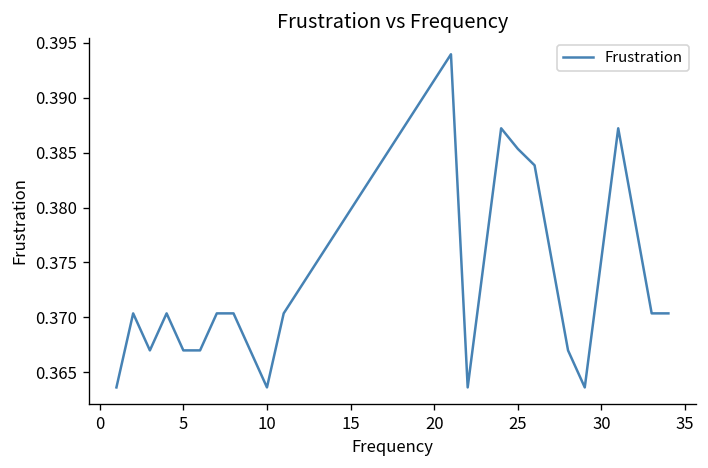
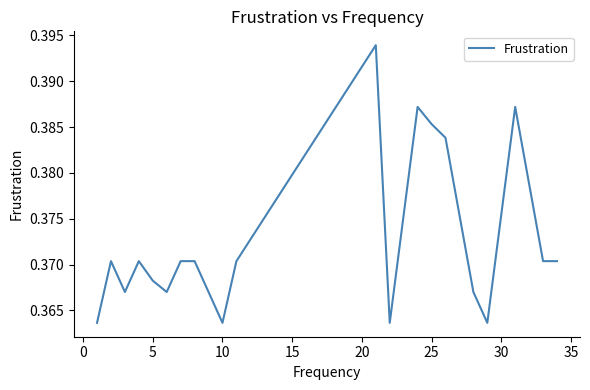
  {
-   "5": 0.367,
+   "5": 0.368,
    "10": 0.364,
    "25": 0.385
  }
